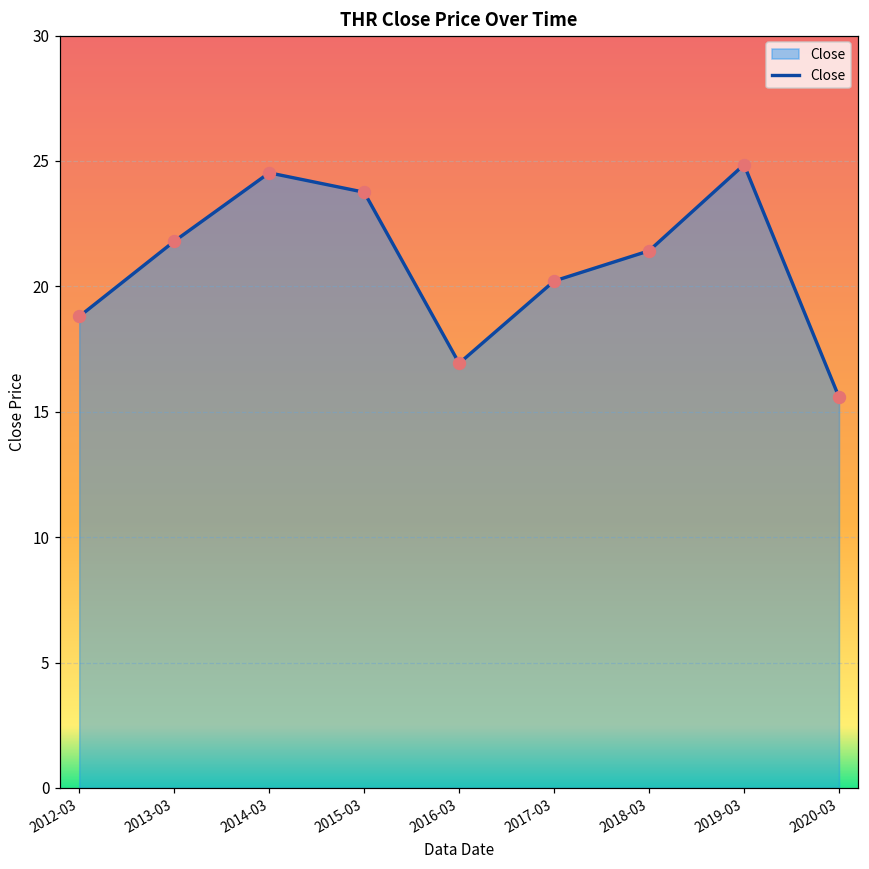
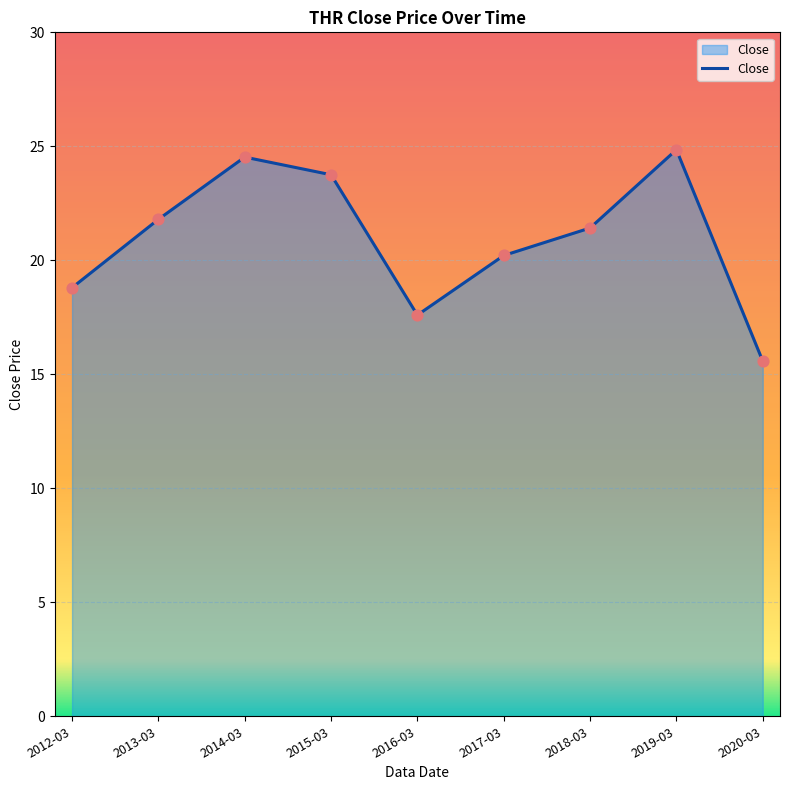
  {
    "2012-03": 18.8,
    "2013-03": 21.8,
    "2014-03": 24.5,
    "2015-03": 23.8,
-   "2016-03": 16.9,
+   "2016-03": 17.6,
    "2017-03": 20.2,
    "2018-03": 21.4,
    "2019-03": 24.9,
    "2020-03": 15.6
  }
